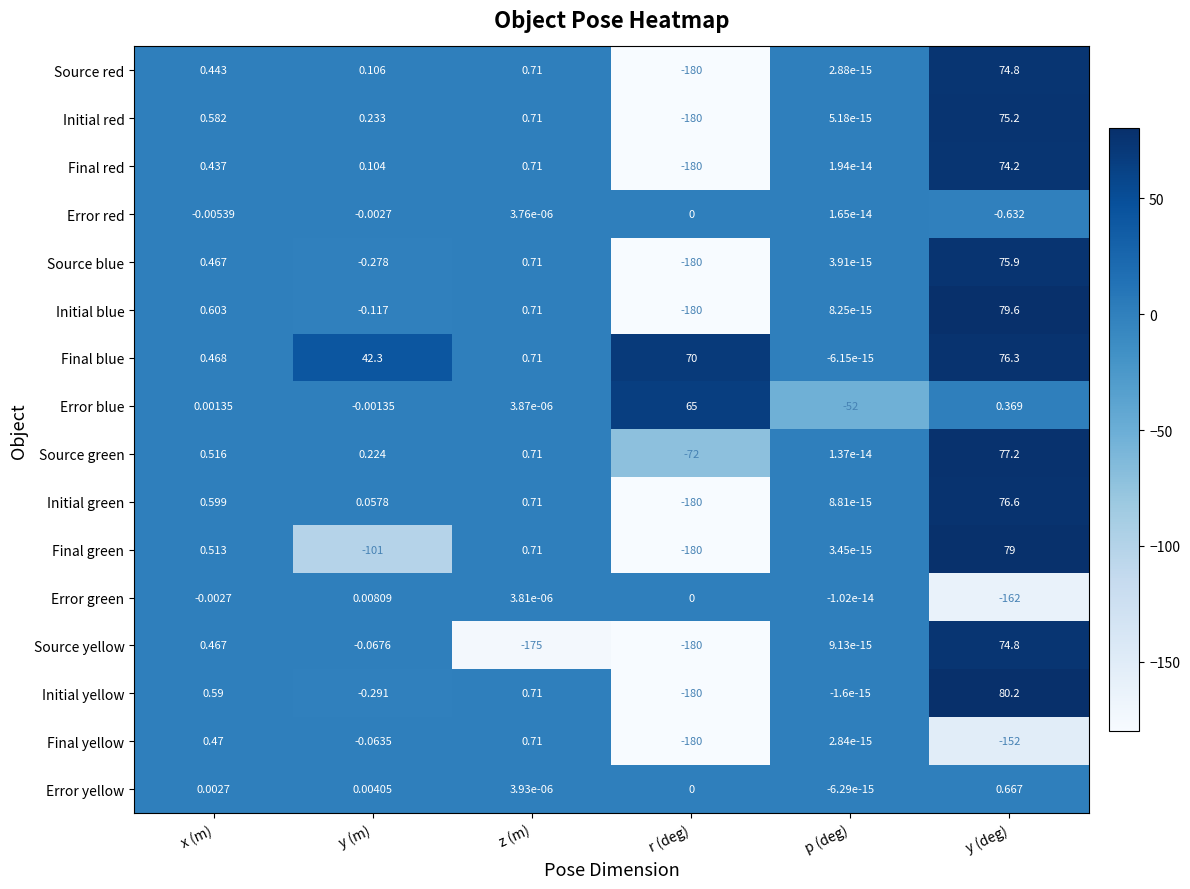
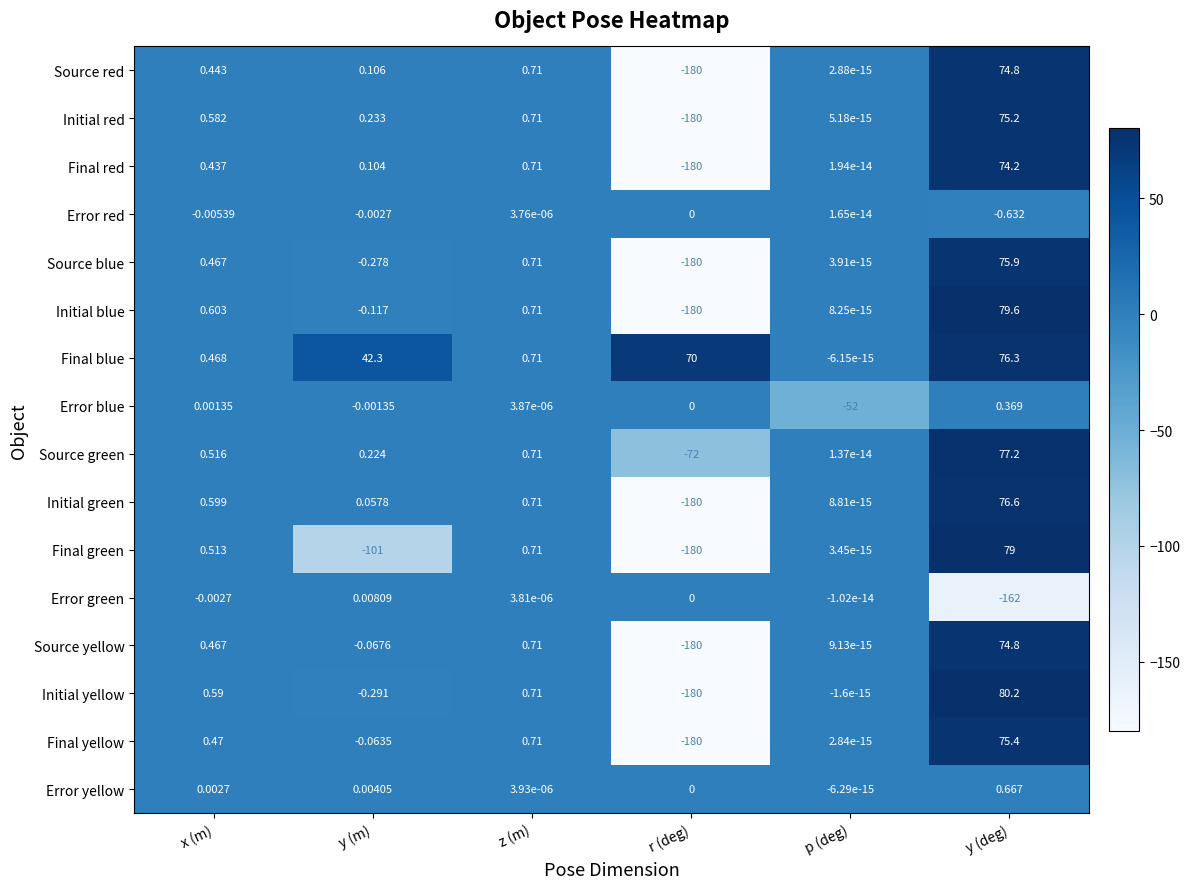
  {
    "Source red": {
      "x (m)": "0.443",
      "y (m)": "0.106",
      "z (m)": "0.71",
      "r (deg)": "-180",
      "p (deg)": "2.88e-15",
      "y (deg)": "74.8"
    },
    "Initial red": {
      "x (m)": "0.582",
      "y (m)": "0.233",
      "z (m)": "0.71",
      "r (deg)": "-180",
      "p (deg)": "5.18e-15",
      "y (deg)": "75.2"
    },
    "Final red": {
      "x (m)": "0.437",
      "y (m)": "0.104",
      "z (m)": "0.71",
      "r (deg)": "-180",
      "p (deg)": "1.94e-14",
      "y (deg)": "74.2"
    },
    "Error red": {
      "x (m)": "-0.00539",
      "y (m)": "-0.0027",
      "z (m)": "3.76e-06",
      "r (deg)": "0",
      "p (deg)": "1.65e-14",
      "y (deg)": "-0.632"
    },
    "Source blue": {
      "x (m)": "0.467",
      "y (m)": "-0.278",
      "z (m)": "0.71",
      "r (deg)": "-180",
      "p (deg)": "3.91e-15",
      "y (deg)": "75.9"
    },
    "Initial blue": {
      "x (m)": "0.603",
      "y (m)": "-0.117",
      "z (m)": "0.71",
      "r (deg)": "-180",
      "p (deg)": "8.25e-15",
      "y (deg)": "79.6"
    },
    "Final blue": {
      "x (m)": "0.468",
      "y (m)": "42.3",
      "z (m)": "0.71",
      "r (deg)": "70",
      "p (deg)": "-6.15e-15",
      "y (deg)": "76.3"
    },
    "Error blue": {
      "x (m)": "0.00135",
      "y (m)": "-0.00135",
      "z (m)": "3.87e-06",
-     "r (deg)": "65",
+     "r (deg)": "0",
      "y (deg)": "0.369"
    },
    "Source green": {
      "x (m)": "0.516",
      "y (m)": "0.224",
      "z (m)": "0.71",
      "r (deg)": "-72",
      "p (deg)": "1.37e-14",
      "y (deg)": "77.2"
    },
    "Initial green": {
      "x (m)": "0.599",
      "y (m)": "0.0578",
      "z (m)": "0.71",
      "r (deg)": "-180",
      "p (deg)": "8.81e-15",
      "y (deg)": "76.6"
    },
    "Final green": {
      "x (m)": "0.513",
      "y (m)": "-101",
      "z (m)": "0.71",
      "r (deg)": "-180",
      "p (deg)": "3.45e-15",
      "y (deg)": "79"
    },
    "Error green": {
      "x (m)": "-0.0027",
      "y (m)": "0.00809",
      "z (m)": "3.81e-06",
      "r (deg)": "0",
      "p (deg)": "-1.02e-14",
      "y (deg)": "-162"
    },
    "Source yellow": {
      "x (m)": "0.467",
      "y (m)": "-0.0676",
-     "z (m)": "-175",
+     "z (m)": "0.71",
      "r (deg)": "-180",
      "p (deg)": "9.13e-15",
      "y (deg)": "74.8"
    },
    "Initial yellow": {
      "x (m)": "0.59",
      "y (m)": "-0.291",
      "z (m)": "0.71",
      "r (deg)": "-180",
      "p (deg)": "-1.6e-15",
      "y (deg)": "80.2"
    },
    "Final yellow": {
      "x (m)": "0.47",
      "y (m)": "-0.0635",
      "z (m)": "0.71",
      "r (deg)": "-180",
      "p (deg)": "2.84e-15",
-     "y (deg)": "-152"
+     "y (deg)": "75.4"
    },
    "Error yellow": {
      "x (m)": "0.0027",
      "y (m)": "0.00405",
      "z (m)": "3.93e-06",
      "r (deg)": "0",
      "p (deg)": "-6.29e-15",
      "y (deg)": "0.667"
    }
  }
